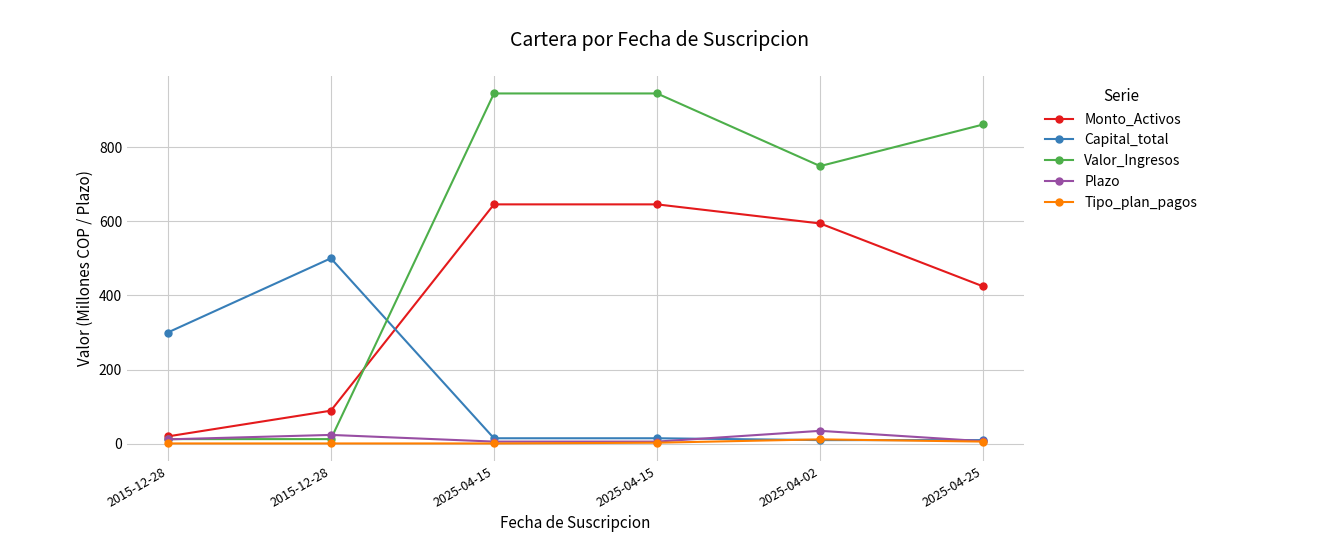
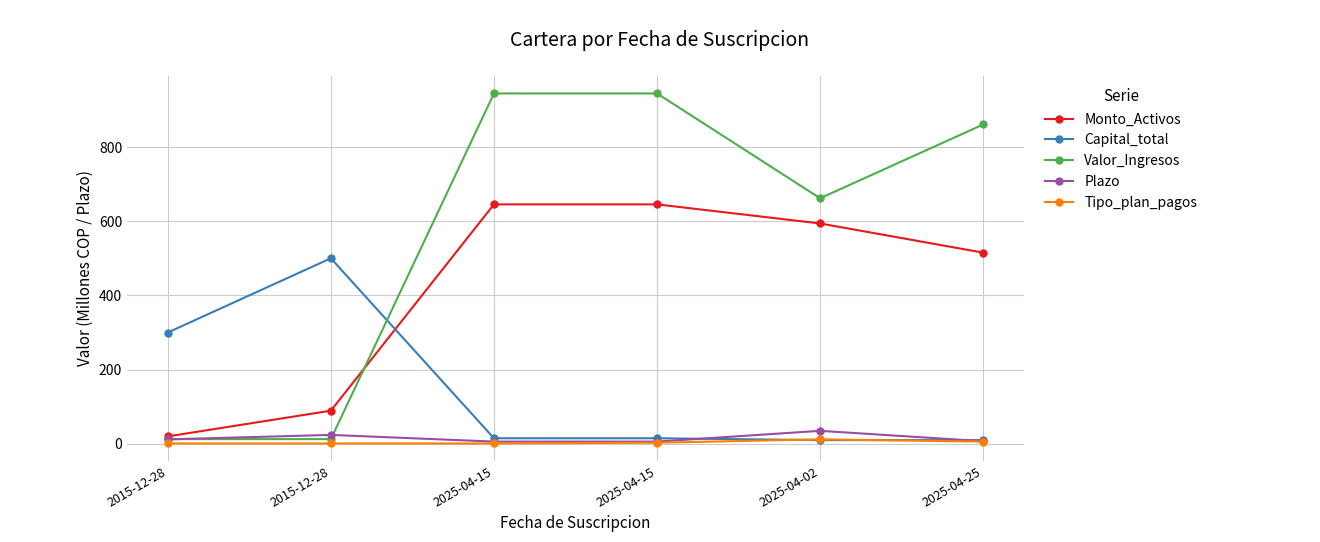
  {
    "Monto_Activos": {
      "2025-04-02": 590,
-     "2025-04-25": 420
+     "2025-04-25": 520
    },
    "Valor_Ingresos": {
-     "2025-04-02": 750,
+     "2025-04-02": 660,
      "2025-04-25": 860
    },
    "Plazo": {
      "2025-04-02": 40
    }
  }
